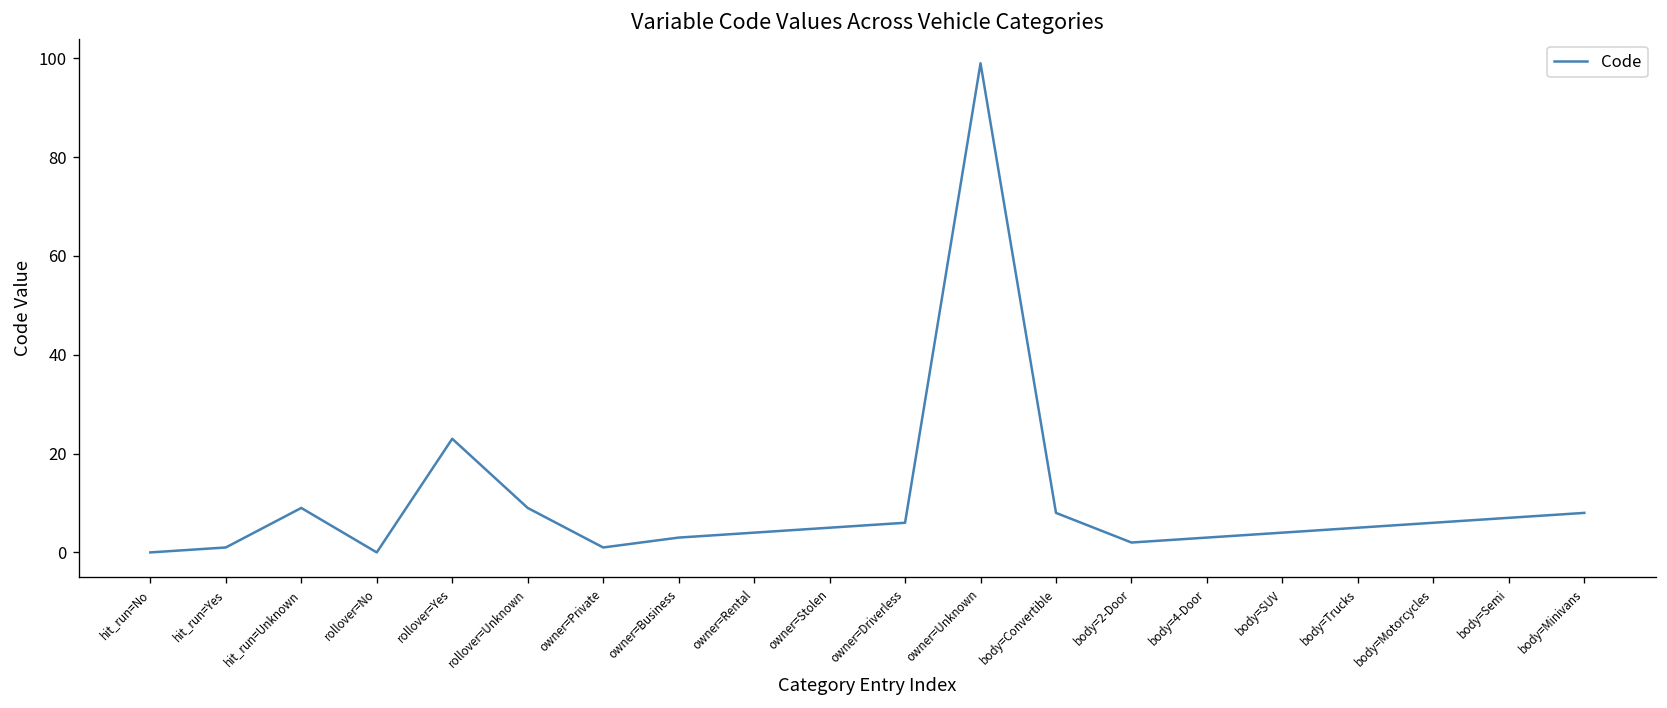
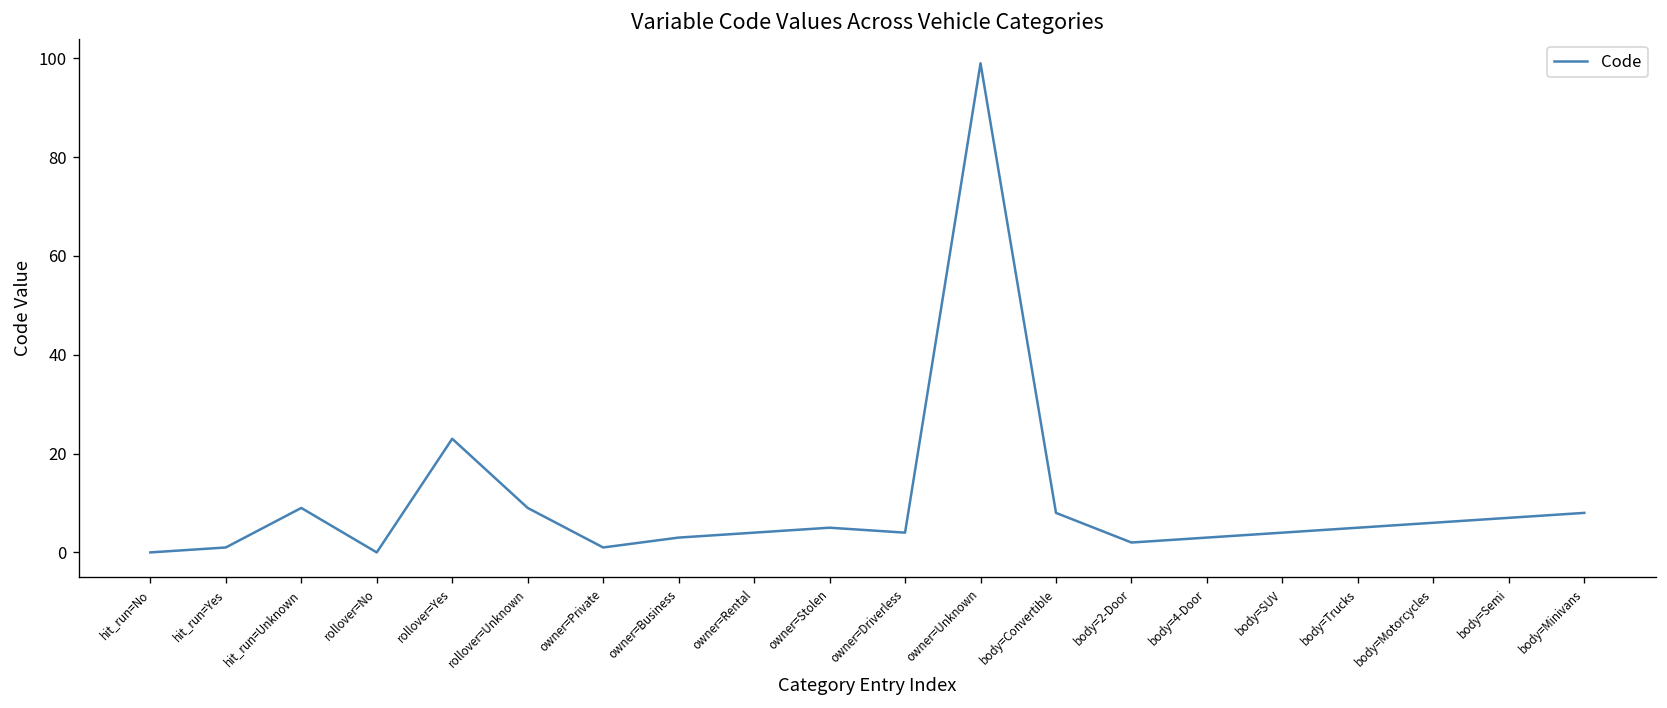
  {
    "hit_run=No": 0,
    "hit_run=Yes": 1,
    "hit_run=Unknown": 9,
    "rollover=No": 0,
    "rollover=Yes": 23,
    "rollover=Unknown": 9,
    "owner=Private": 1,
    "owner=Business": 3,
    "owner=Rental": 4,
    "owner=Stolen": 5,
-   "owner=Driverless": 6,
+   "owner=Driverless": 4,
    "owner=Unknown": 99,
    "body=Convertible": 8,
    "body=2-Door": 2,
    "body=4-Door": 3,
    "body=SUV": 4,
    "body=Trucks": 5,
    "body=Motorcycles": 6,
    "body=Semi": 7,
    "body=Minivans": 8
  }
